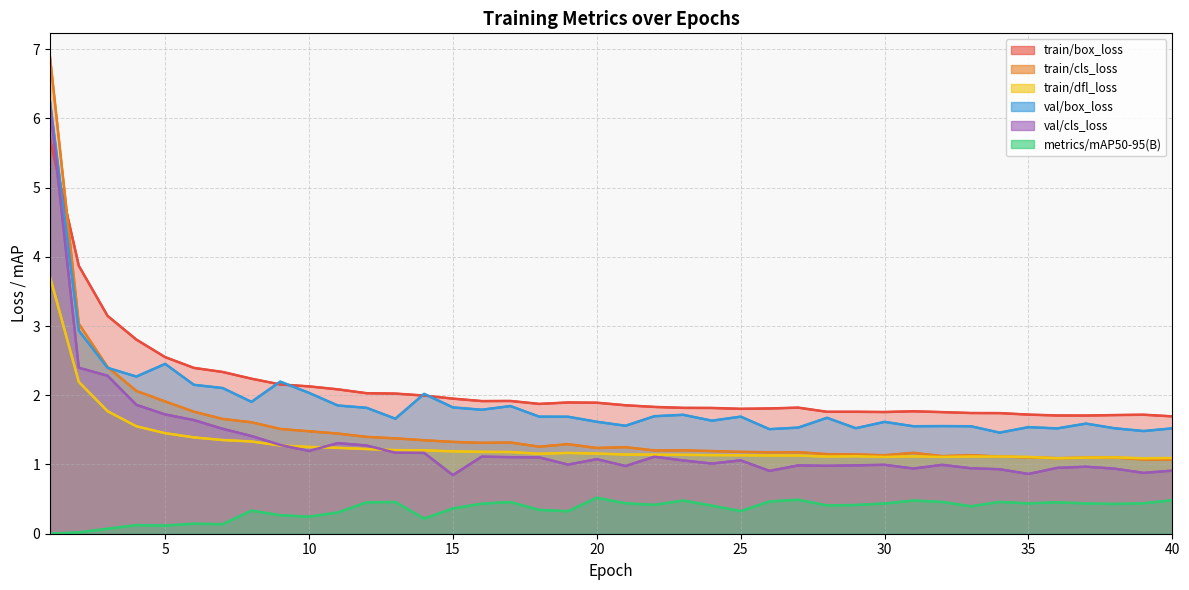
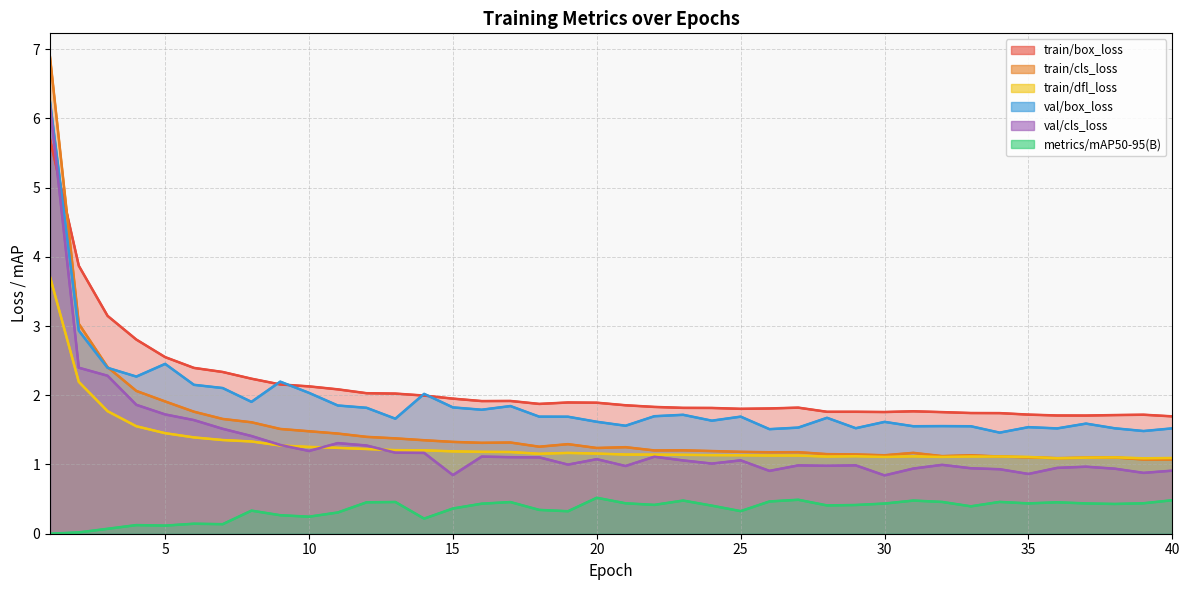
  {
    "val/box_loss": {
      "5": 2.5,
      "10": 2.0,
      "15": 1.8,
      "20": 1.6,
      "25": 1.7,
      "30": 1.6,
      "35": 1.5,
      "40": 1.5
    },
    "val/cls_loss": {
      "5": 1.7,
      "10": 1.2,
      "15": 0.8,
      "20": 1.1,
      "25": 1.1,
-     "30": 1.0,
+     "30": 0.8,
      "35": 0.9,
      "40": 0.9
    },
    "metrics/mAP50-95(B)": {
      "5": 0.1,
      "10": 0.2,
      "15": 0.4,
      "20": 0.5,
      "25": 0.3,
      "30": 0.4,
      "35": 0.4,
      "40": 0.5
    }
  }
